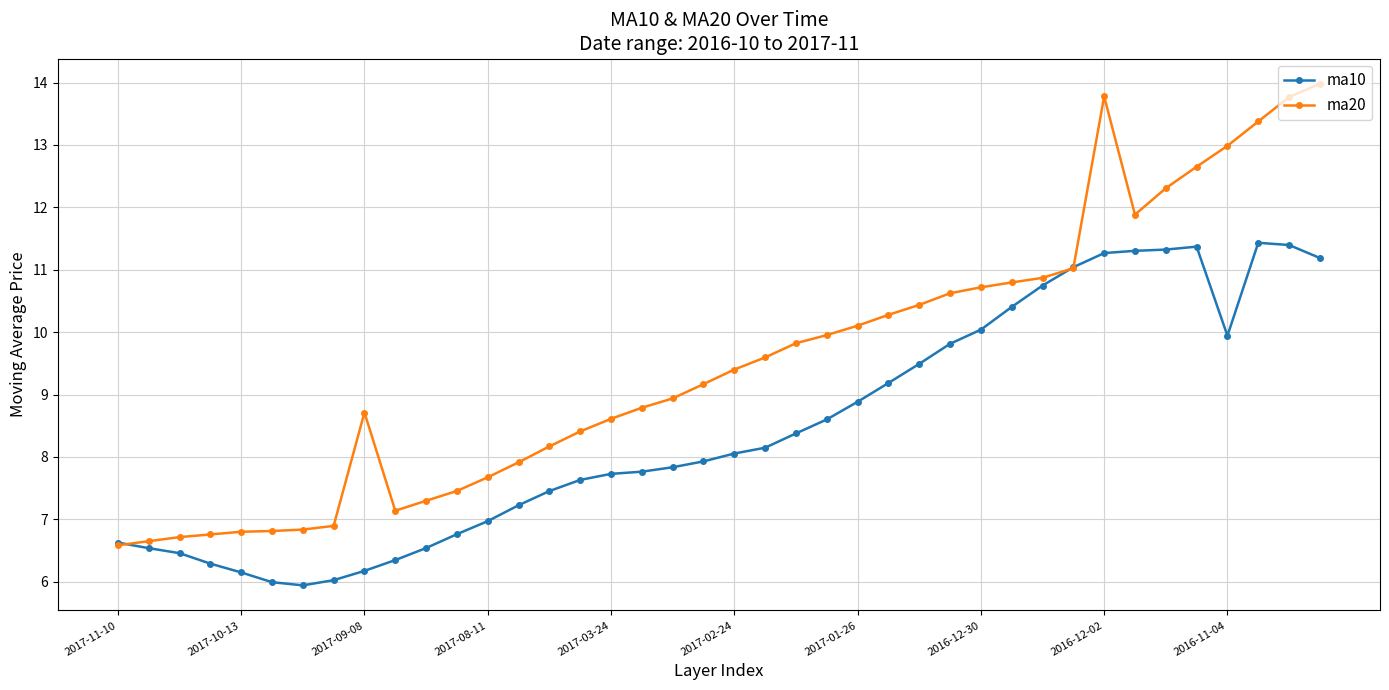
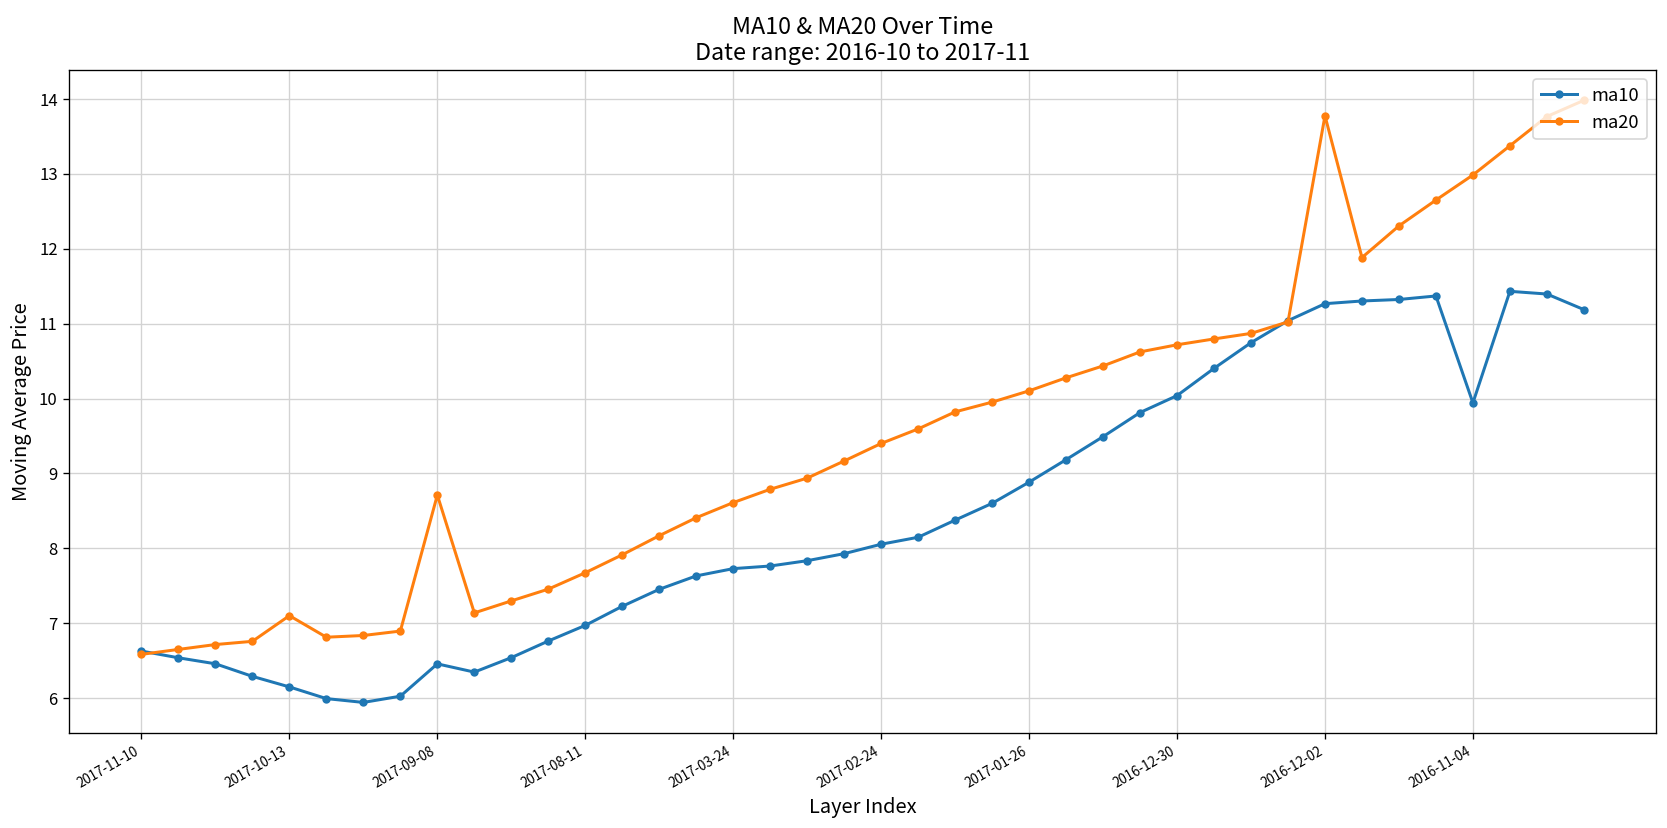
  {
    "ma10": {
      "2017-11-10": 6.6,
      "2017-10-13": 6.1,
-     "2017-09-08": 6.2,
+     "2017-09-08": 6.5,
      "2017-08-11": 7.0,
      "2017-03-24": 7.7,
      "2017-02-24": 8.1,
      "2017-01-26": 8.9,
      "2016-12-30": 10.0,
      "2016-12-02": 11.3,
      "2016-11-04": 9.9
    },
    "ma20": {
      "2017-11-10": 6.6,
-     "2017-10-13": 6.8,
+     "2017-10-13": 7.1,
      "2017-09-08": 8.7,
      "2017-08-11": 7.7,
      "2017-03-24": 8.6,
      "2017-02-24": 9.4,
      "2017-01-26": 10.1,
      "2016-12-30": 10.7,
      "2016-12-02": 13.8,
      "2016-11-04": 13.0
    }
  }
